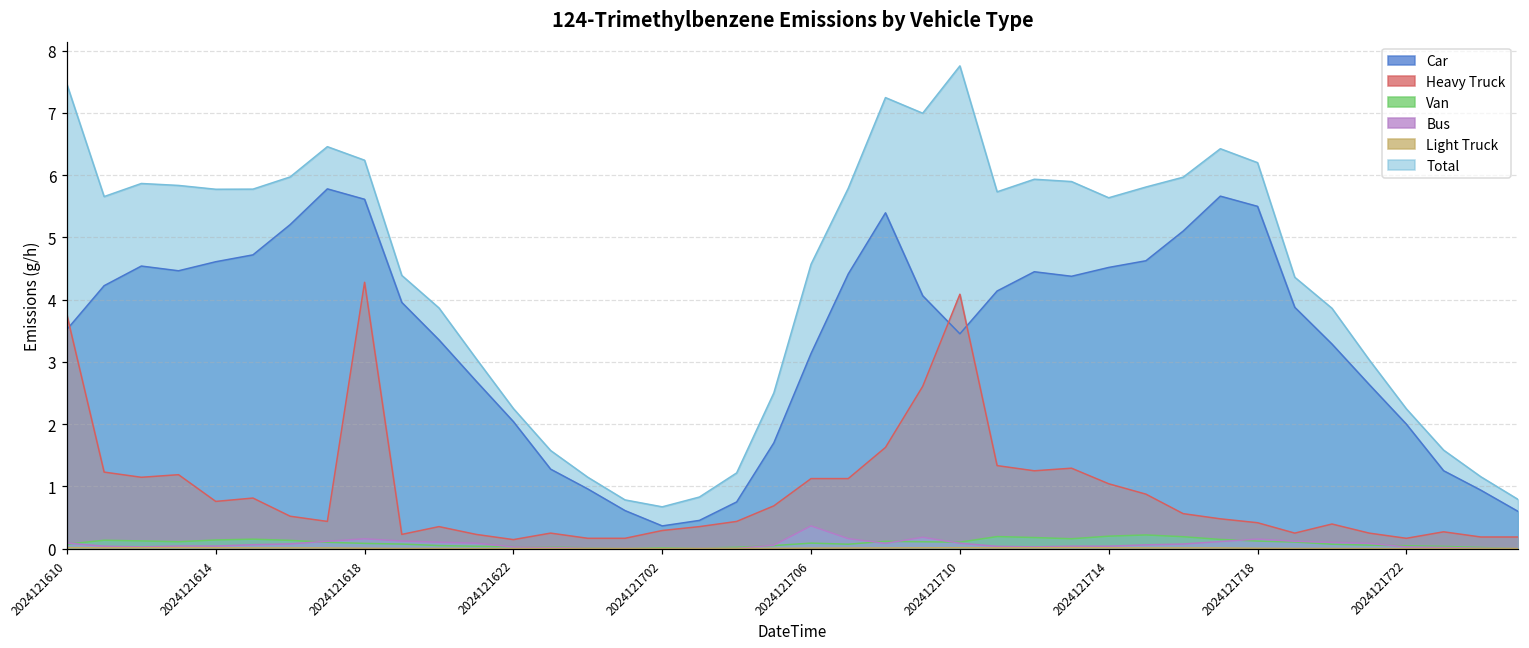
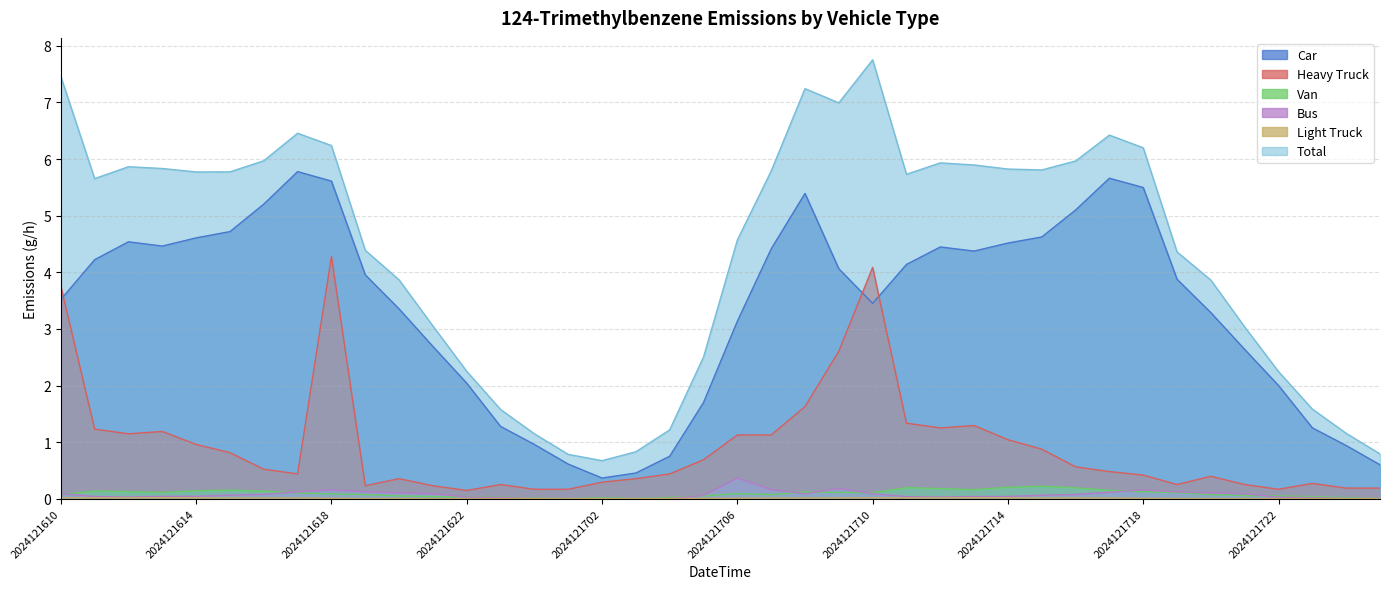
  {
    "Car": {
      "2024121610": 3.5,
      "2024121614": 4.6,
      "2024121618": 5.6,
      "2024121622": 2.0,
      "2024121702": 0.4,
      "2024121706": 3.1,
      "2024121710": 3.5,
      "2024121714": 4.5,
      "2024121718": 5.5,
      "2024121722": 2.0
    },
    "Heavy Truck": {
      "2024121610": 3.8,
-     "2024121614": 0.8,
+     "2024121614": 1.0,
      "2024121618": 4.3,
      "2024121622": 0.1,
      "2024121702": 0.3,
      "2024121706": 1.1,
      "2024121710": 4.1,
      "2024121714": 1.0,
      "2024121718": 0.4,
      "2024121722": 0.2
    },
    "Van": {
      "2024121614": 0.1,
      "2024121618": 0.1,
      "2024121706": 0.1,
      "2024121714": 0.2
    },
    "Bus": {
      "2024121618": 0.2,
      "2024121706": 0.4
    },
    "Light Truck": {
      "2024121610": 0.0,
      "2024121618": 0.0,
      "2024121706": 0.0,
      "2024121710": 0.0,
      "2024121718": 0.0
    },
    "Total": {
      "2024121610": 7.5,
      "2024121614": 5.8,
      "2024121618": 6.2,
      "2024121622": 2.3,
      "2024121702": 0.7,
      "2024121706": 4.6,
      "2024121710": 7.8,
-     "2024121714": 5.6,
+     "2024121714": 5.8,
      "2024121718": 6.2,
      "2024121722": 2.2
    }
  }
